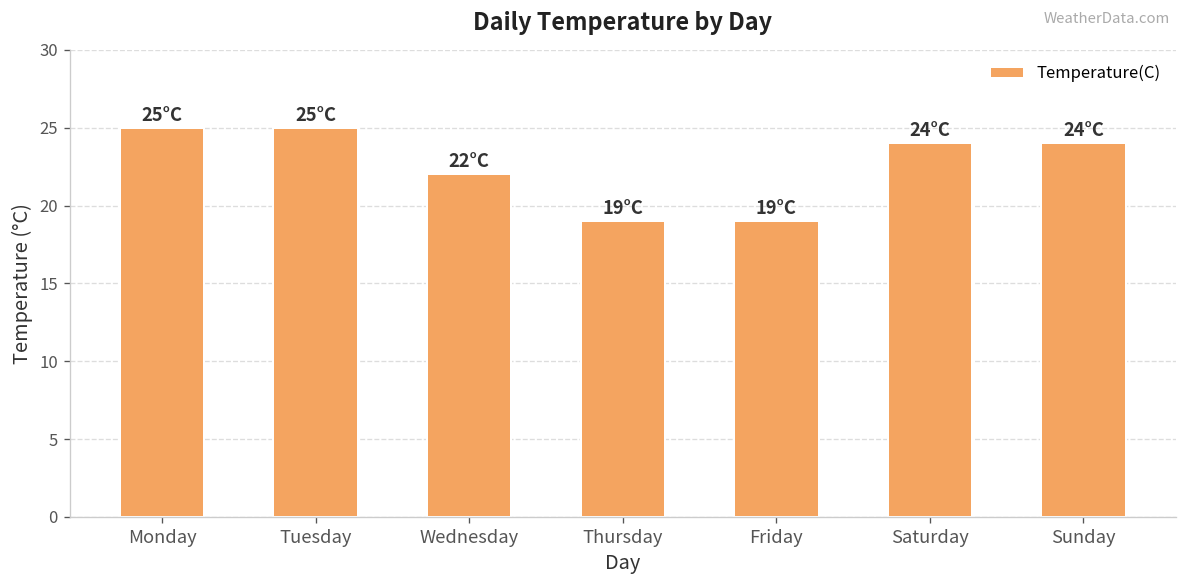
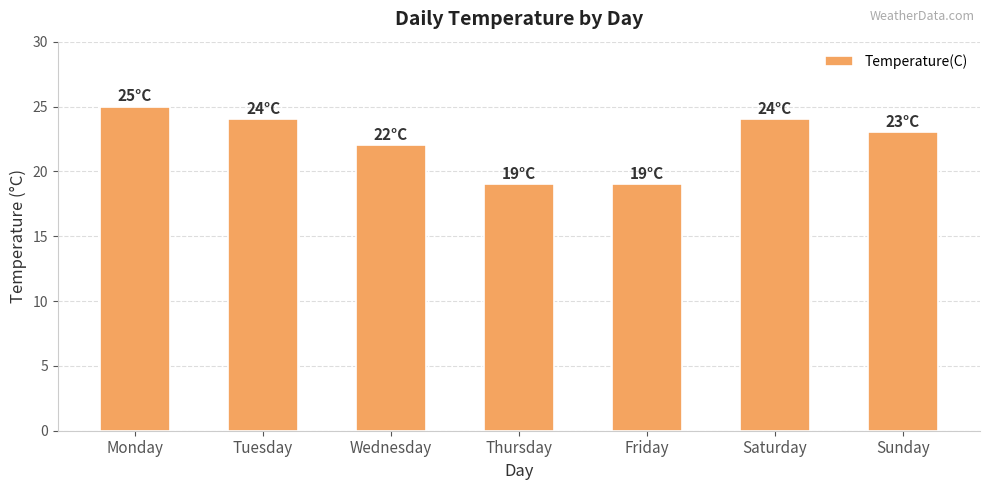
  {
    "Monday": "25°C",
-   "Tuesday": "25°C",
+   "Tuesday": "24°C",
    "Wednesday": "22°C",
    "Thursday": "19°C",
    "Friday": "19°C",
    "Saturday": "24°C",
-   "Sunday": "24°C"
+   "Sunday": "23°C"
  }
